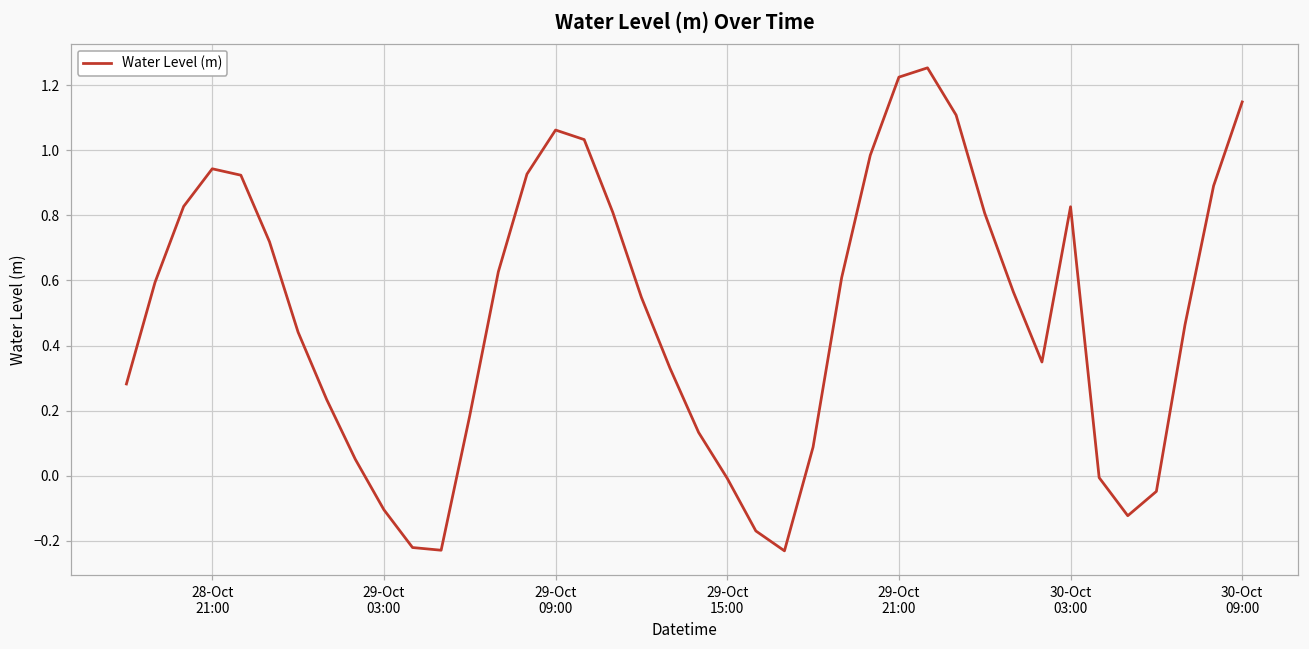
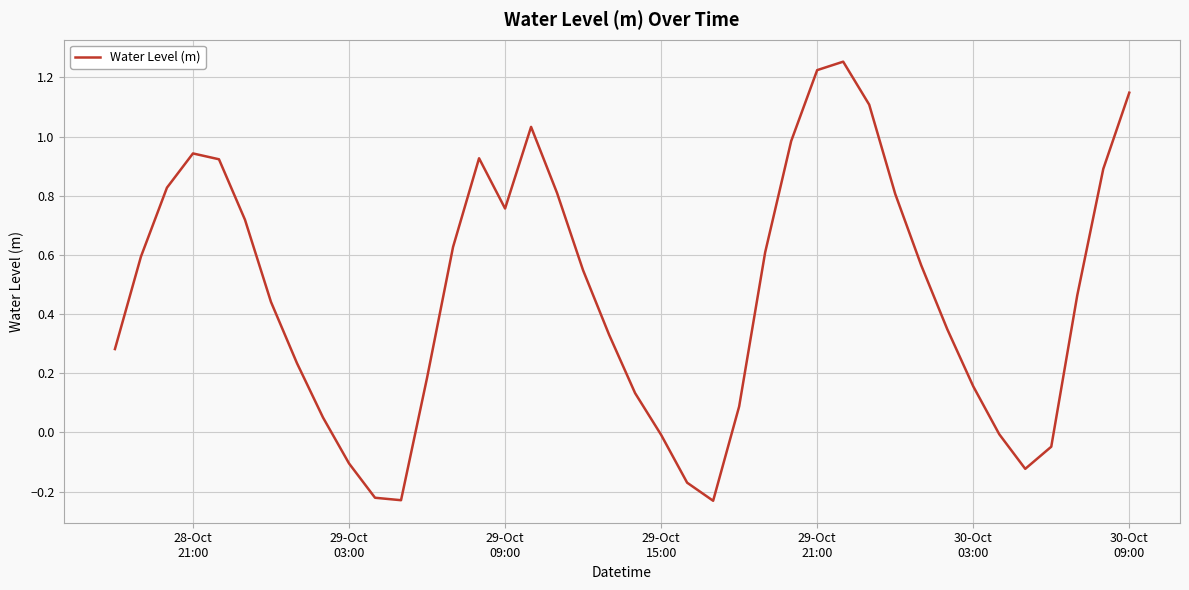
  {
    "28-Oct 21:00": 0.94,
    "29-Oct 03:00": -0.10,
-   "29-Oct 09:00": 1.06,
+   "29-Oct 09:00": 0.76,
    "29-Oct 15:00": -0.01,
    "29-Oct 21:00": 1.22,
-   "30-Oct 03:00": 0.83,
+   "30-Oct 03:00": 0.16,
    "30-Oct 09:00": 1.15
  }
